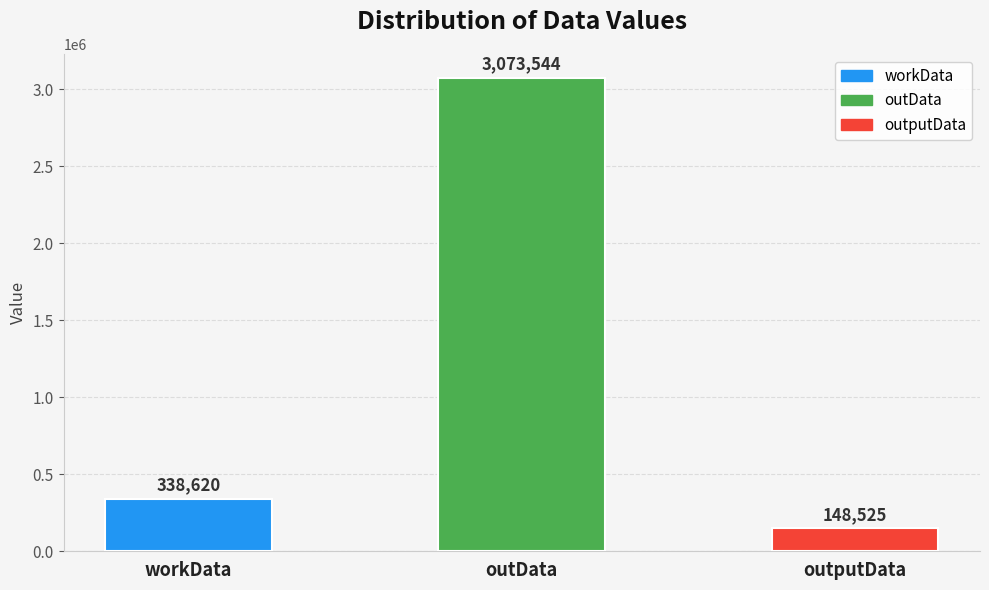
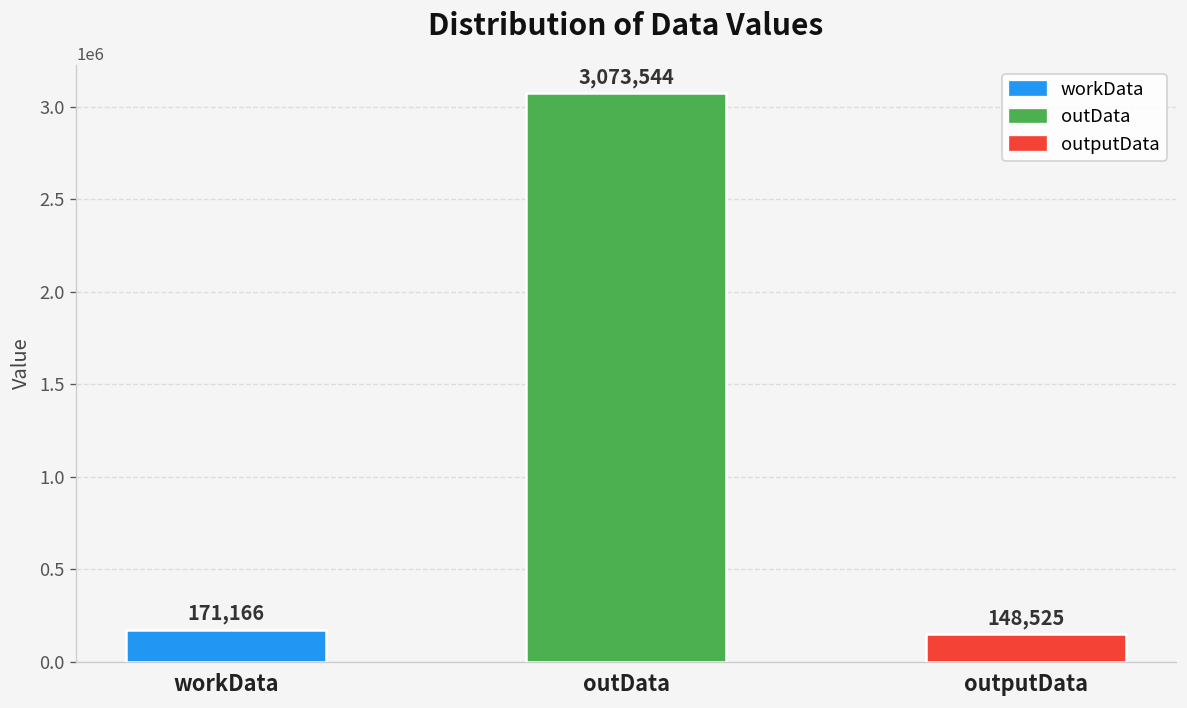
  {
-   "workData": "338,620",
+   "workData": "171,166",
    "outData": "3,073,544",
    "outputData": "148,525"
  }
